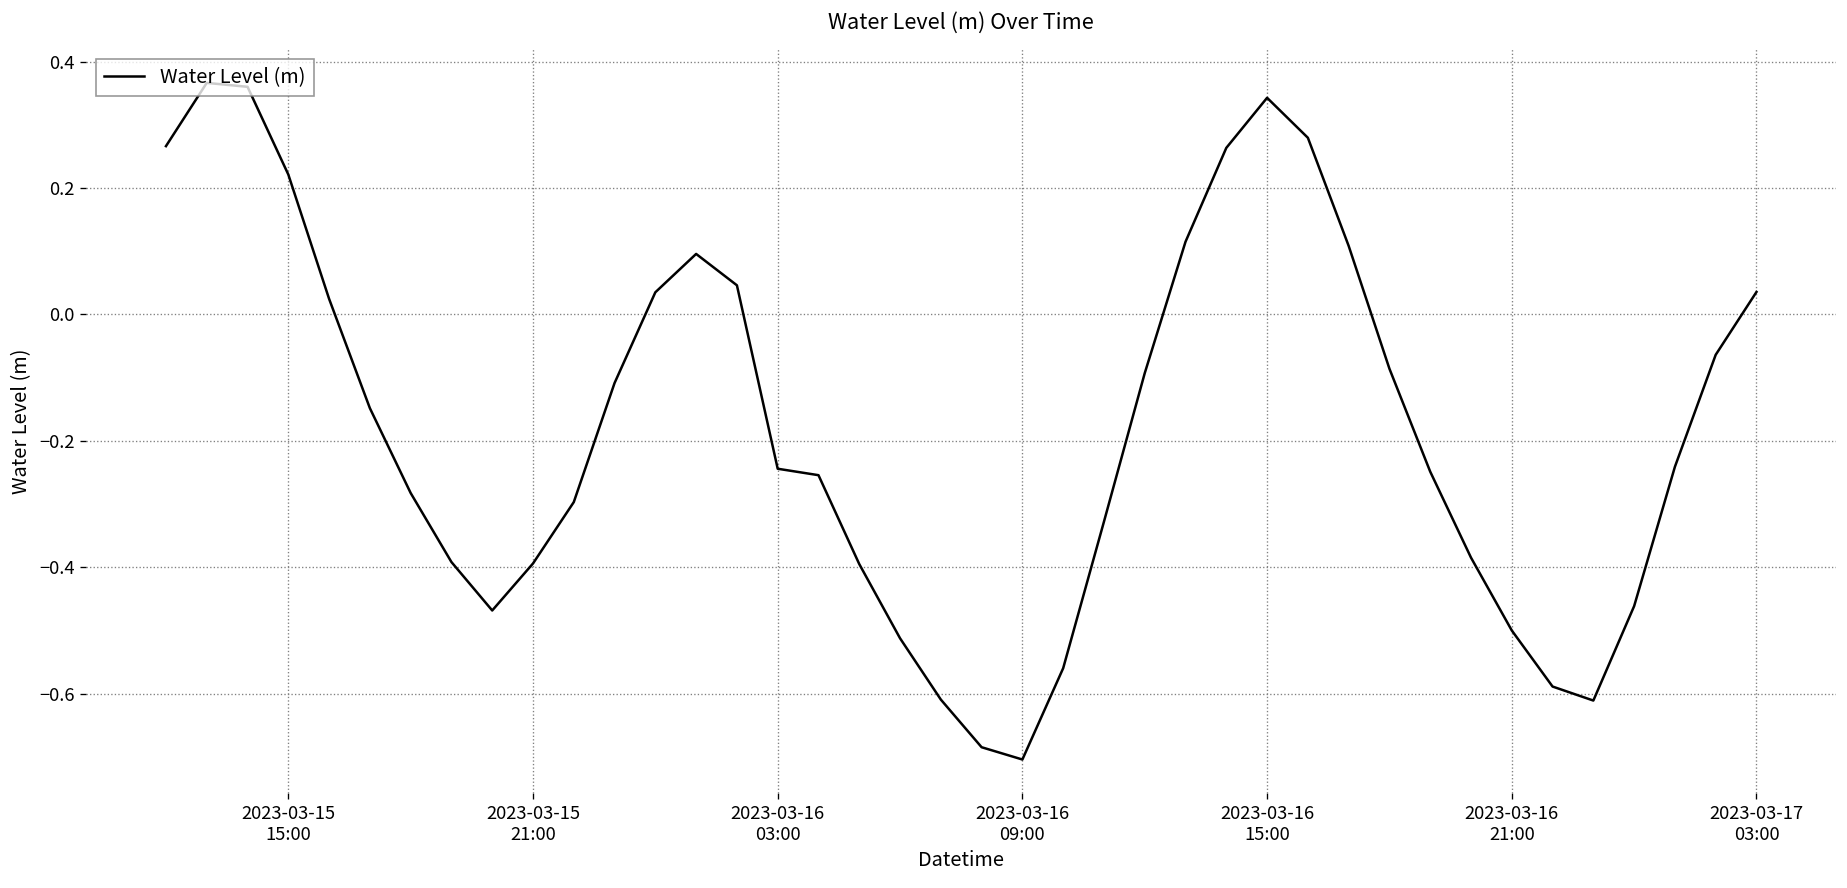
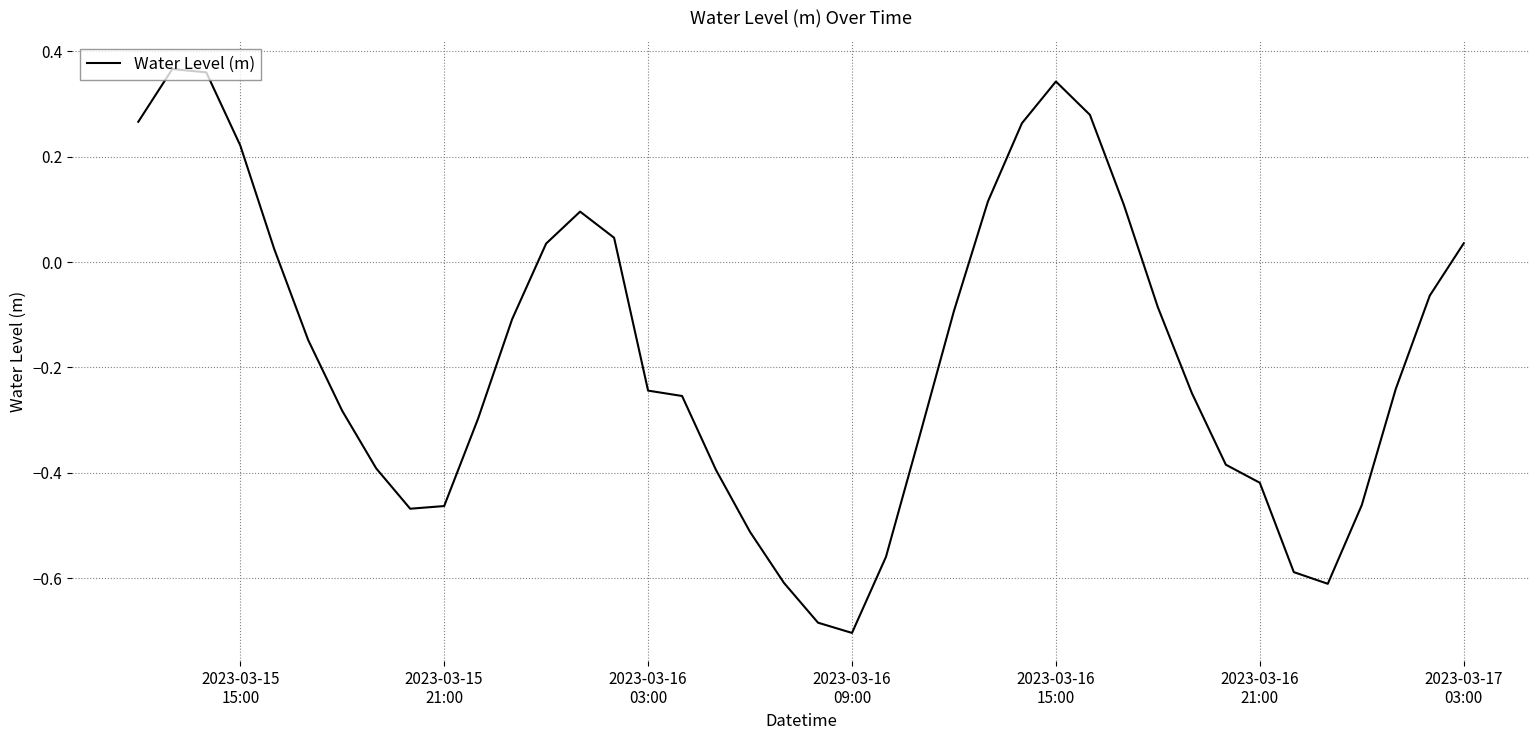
  {
    "2023-03-15 15:00": 0.22,
-   "2023-03-15 21:00": -0.39,
+   "2023-03-15 21:00": -0.46,
    "2023-03-16 03:00": -0.24,
    "2023-03-16 09:00": -0.70,
    "2023-03-16 15:00": 0.34,
-   "2023-03-16 21:00": -0.50,
+   "2023-03-16 21:00": -0.42,
    "2023-03-17 03:00": 0.04
  }
